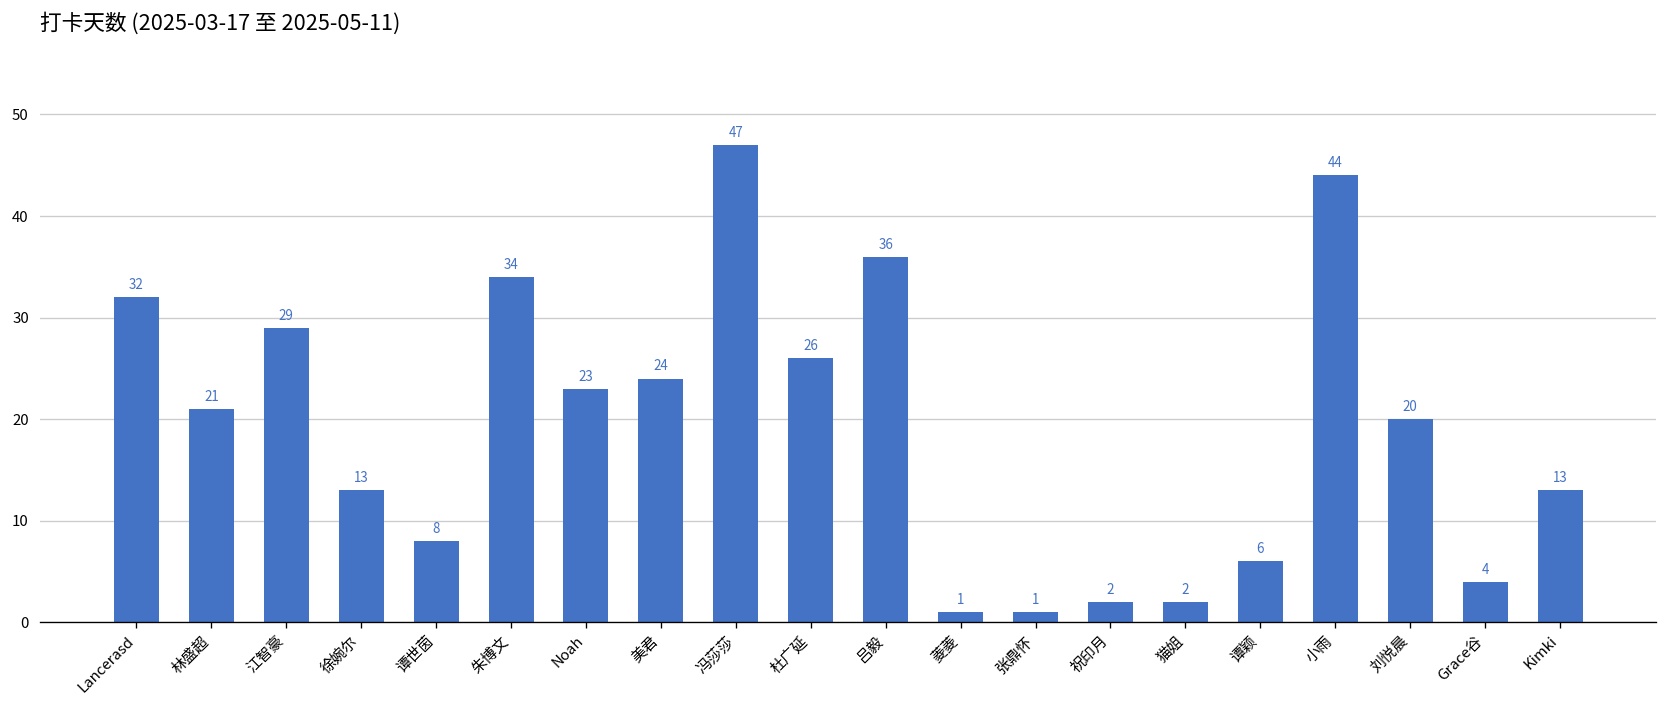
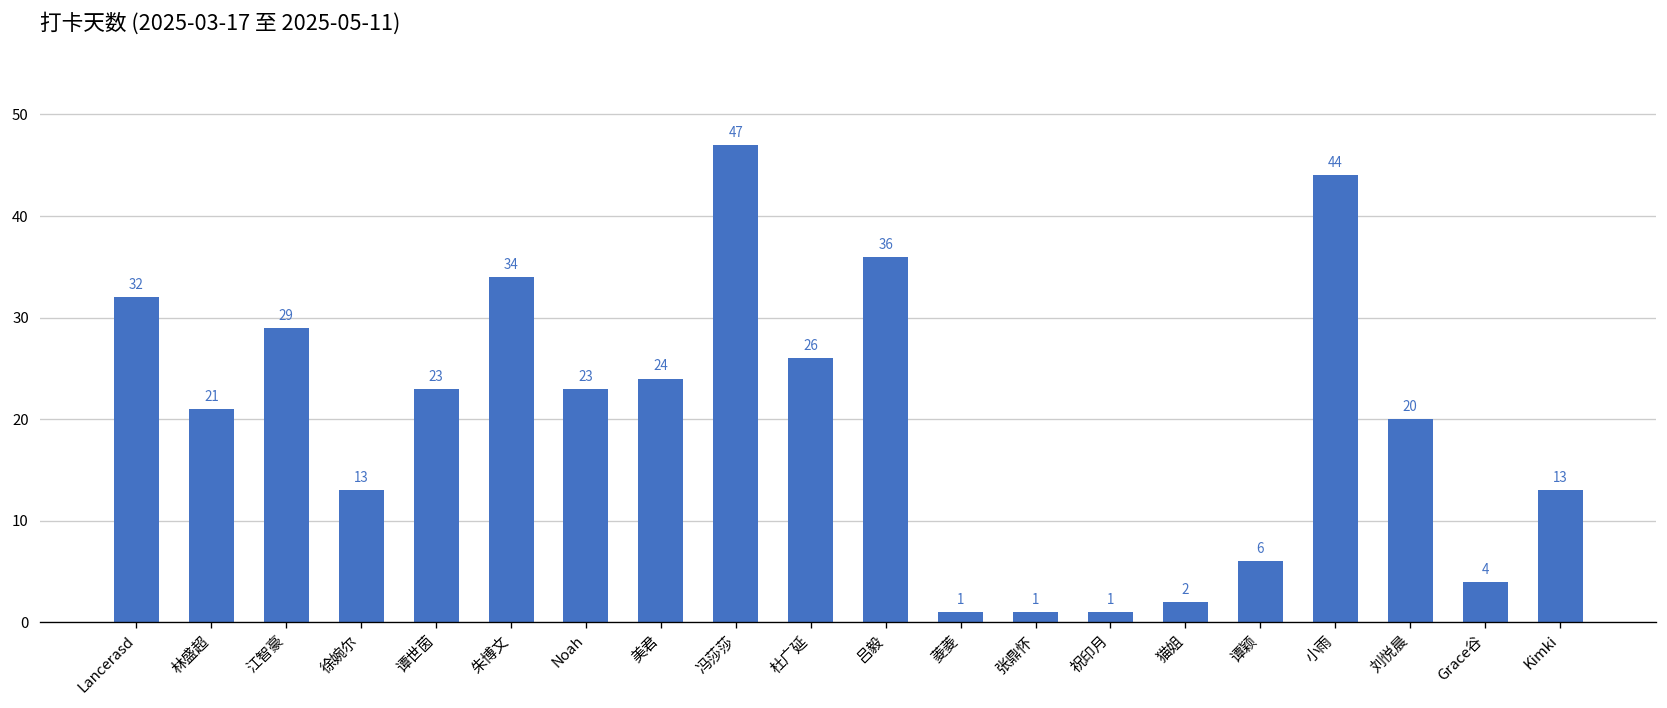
  {
    "Lancerasd": 32,
    "林盛超": 21,
    "江智豪": 29,
    "徐婉尔": 13,
-   "谭世茵": 8,
+   "谭世茵": 23,
    "朱博文": 34,
    "Noah": 23,
    "美君": 24,
    "冯莎莎": 47,
    "杜广延": 26,
    "吕毅": 36,
    "菱菱": 1,
    "张鼎怀": 1,
-   "祝印月": 2,
+   "祝印月": 1,
    "猫姐": 2,
    "谭颖": 6,
    "小雨": 44,
    "刘悦晨": 20,
    "Grace谷": 4,
    "Kimki": 13
  }
